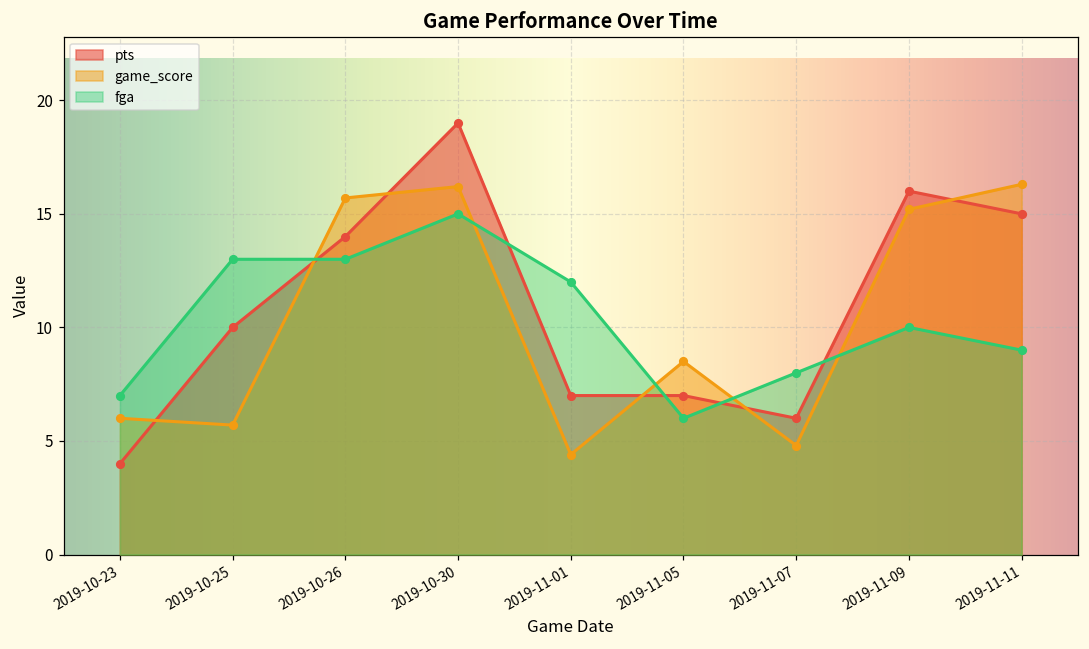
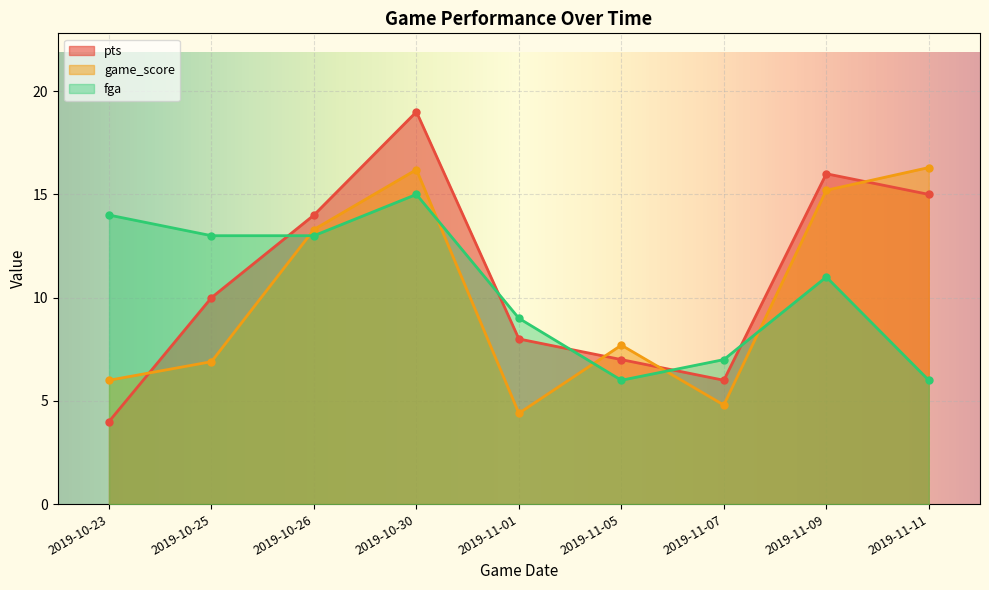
  {
    "pts": {
      "2019-10-23": 4,
      "2019-10-25": 10,
      "2019-10-26": 14,
      "2019-10-30": 19,
-     "2019-11-01": 7,
+     "2019-11-01": 8,
      "2019-11-05": 7,
      "2019-11-07": 6,
      "2019-11-09": 16,
      "2019-11-11": 15
    },
    "game_score": {
      "2019-10-23": 6.0,
-     "2019-10-25": 5.7,
-     "2019-10-26": 15.7,
+     "2019-10-25": 6.9,
+     "2019-10-26": 13.3,
      "2019-10-30": 16.2,
      "2019-11-01": 4.4,
-     "2019-11-05": 8.5,
+     "2019-11-05": 7.7,
      "2019-11-07": 4.8,
      "2019-11-09": 15.2,
      "2019-11-11": 16.3
    },
    "fga": {
-     "2019-10-23": 7,
+     "2019-10-23": 14,
      "2019-10-25": 13,
      "2019-10-26": 13,
      "2019-10-30": 15,
-     "2019-11-01": 12,
+     "2019-11-01": 9,
      "2019-11-05": 6,
-     "2019-11-07": 8,
-     "2019-11-09": 10,
-     "2019-11-11": 9
+     "2019-11-07": 7,
+     "2019-11-09": 11,
+     "2019-11-11": 6
    }
  }
